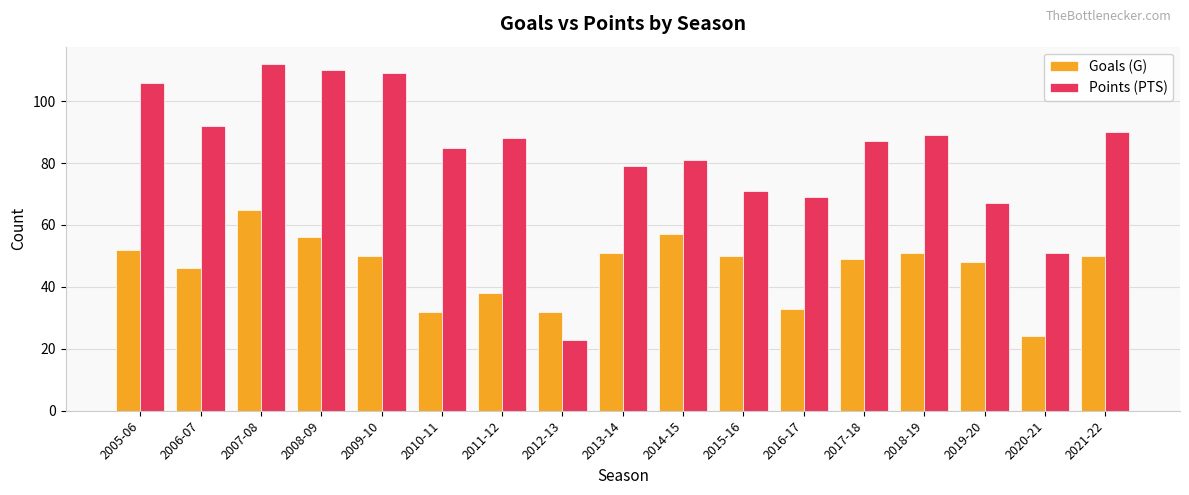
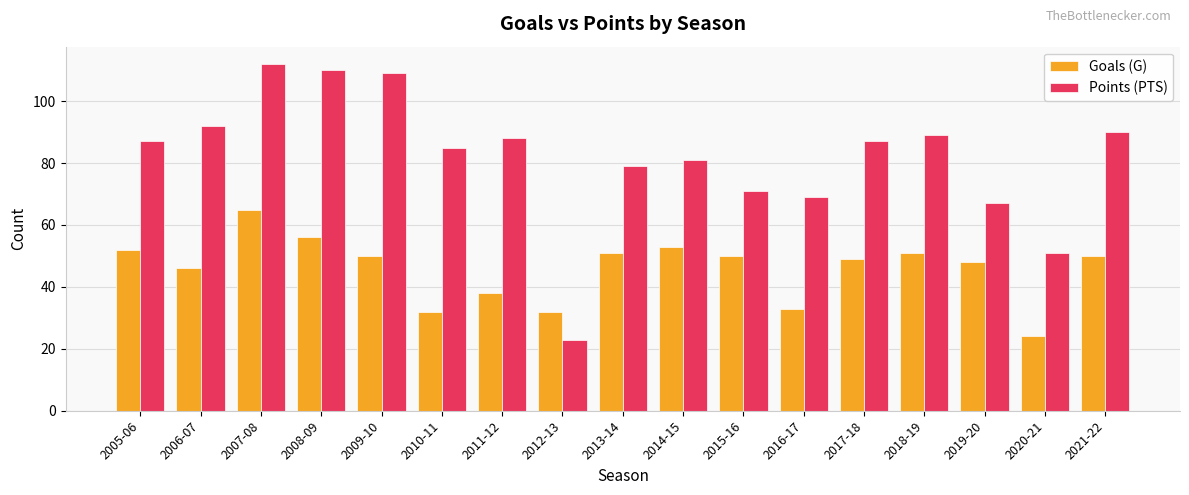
  {
    "Goals (G)": {
      "2005-06": 52,
      "2006-07": 46,
      "2007-08": 65,
      "2008-09": 56,
      "2009-10": 50,
      "2010-11": 32,
      "2011-12": 38,
      "2012-13": 32,
      "2013-14": 51,
-     "2014-15": 57,
+     "2014-15": 53,
      "2015-16": 50,
      "2016-17": 33,
      "2017-18": 49,
      "2018-19": 51,
      "2019-20": 48,
      "2020-21": 24,
      "2021-22": 50
    },
    "Points (PTS)": {
-     "2005-06": 106,
+     "2005-06": 87,
      "2006-07": 92,
      "2007-08": 112,
      "2008-09": 110,
      "2009-10": 109,
      "2010-11": 85,
      "2011-12": 88,
      "2012-13": 23,
      "2013-14": 79,
      "2014-15": 81,
      "2015-16": 71,
      "2016-17": 69,
      "2017-18": 87,
      "2018-19": 89,
      "2019-20": 67,
      "2020-21": 51,
      "2021-22": 90
    }
  }
